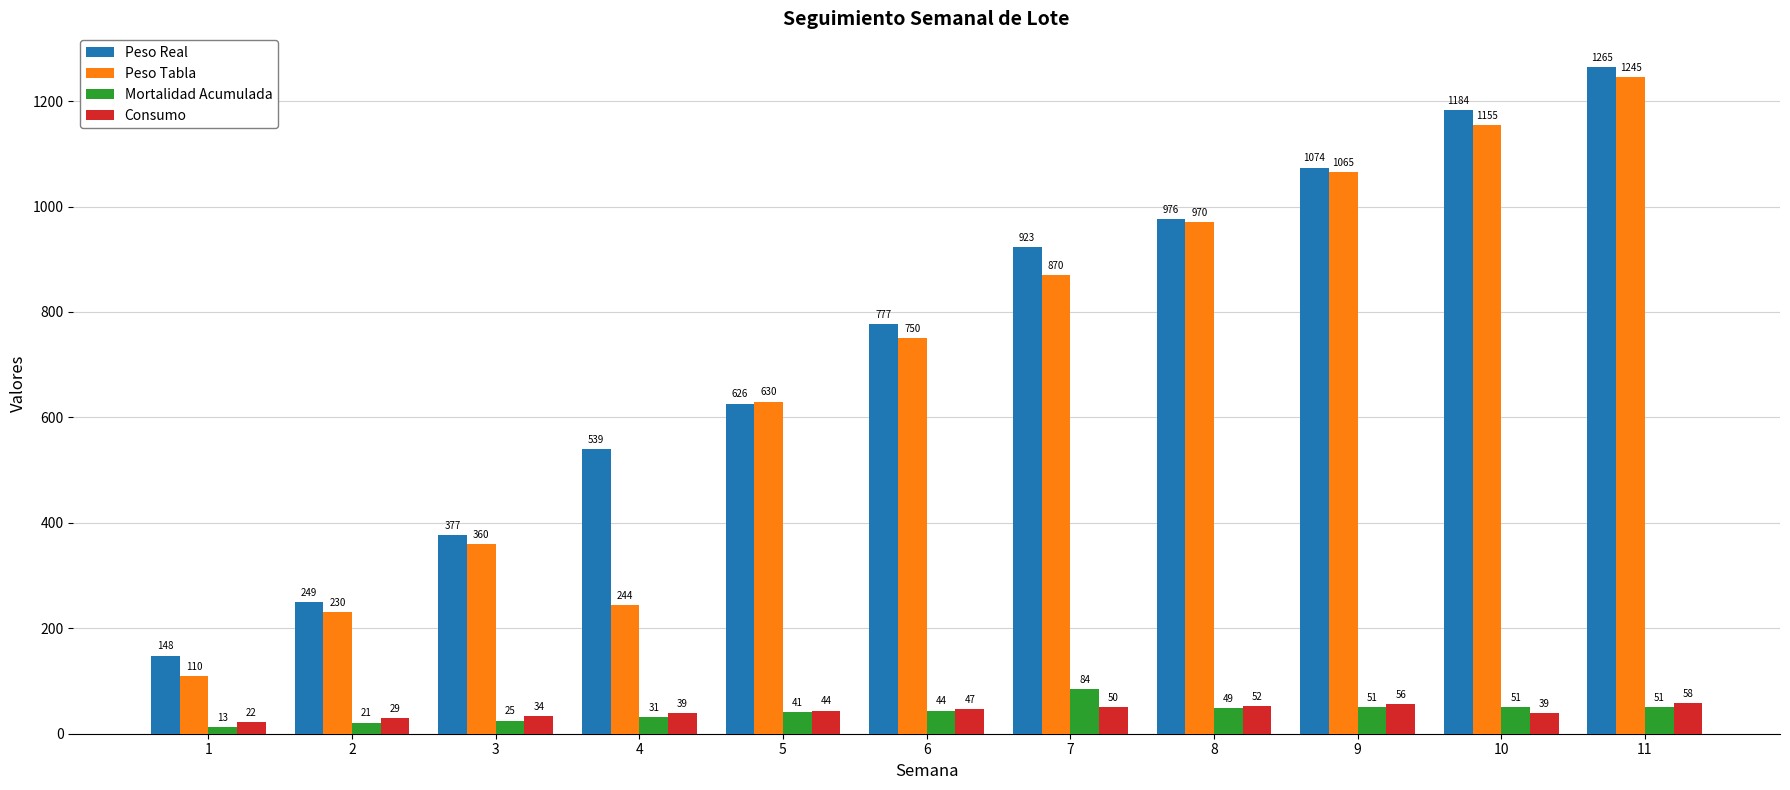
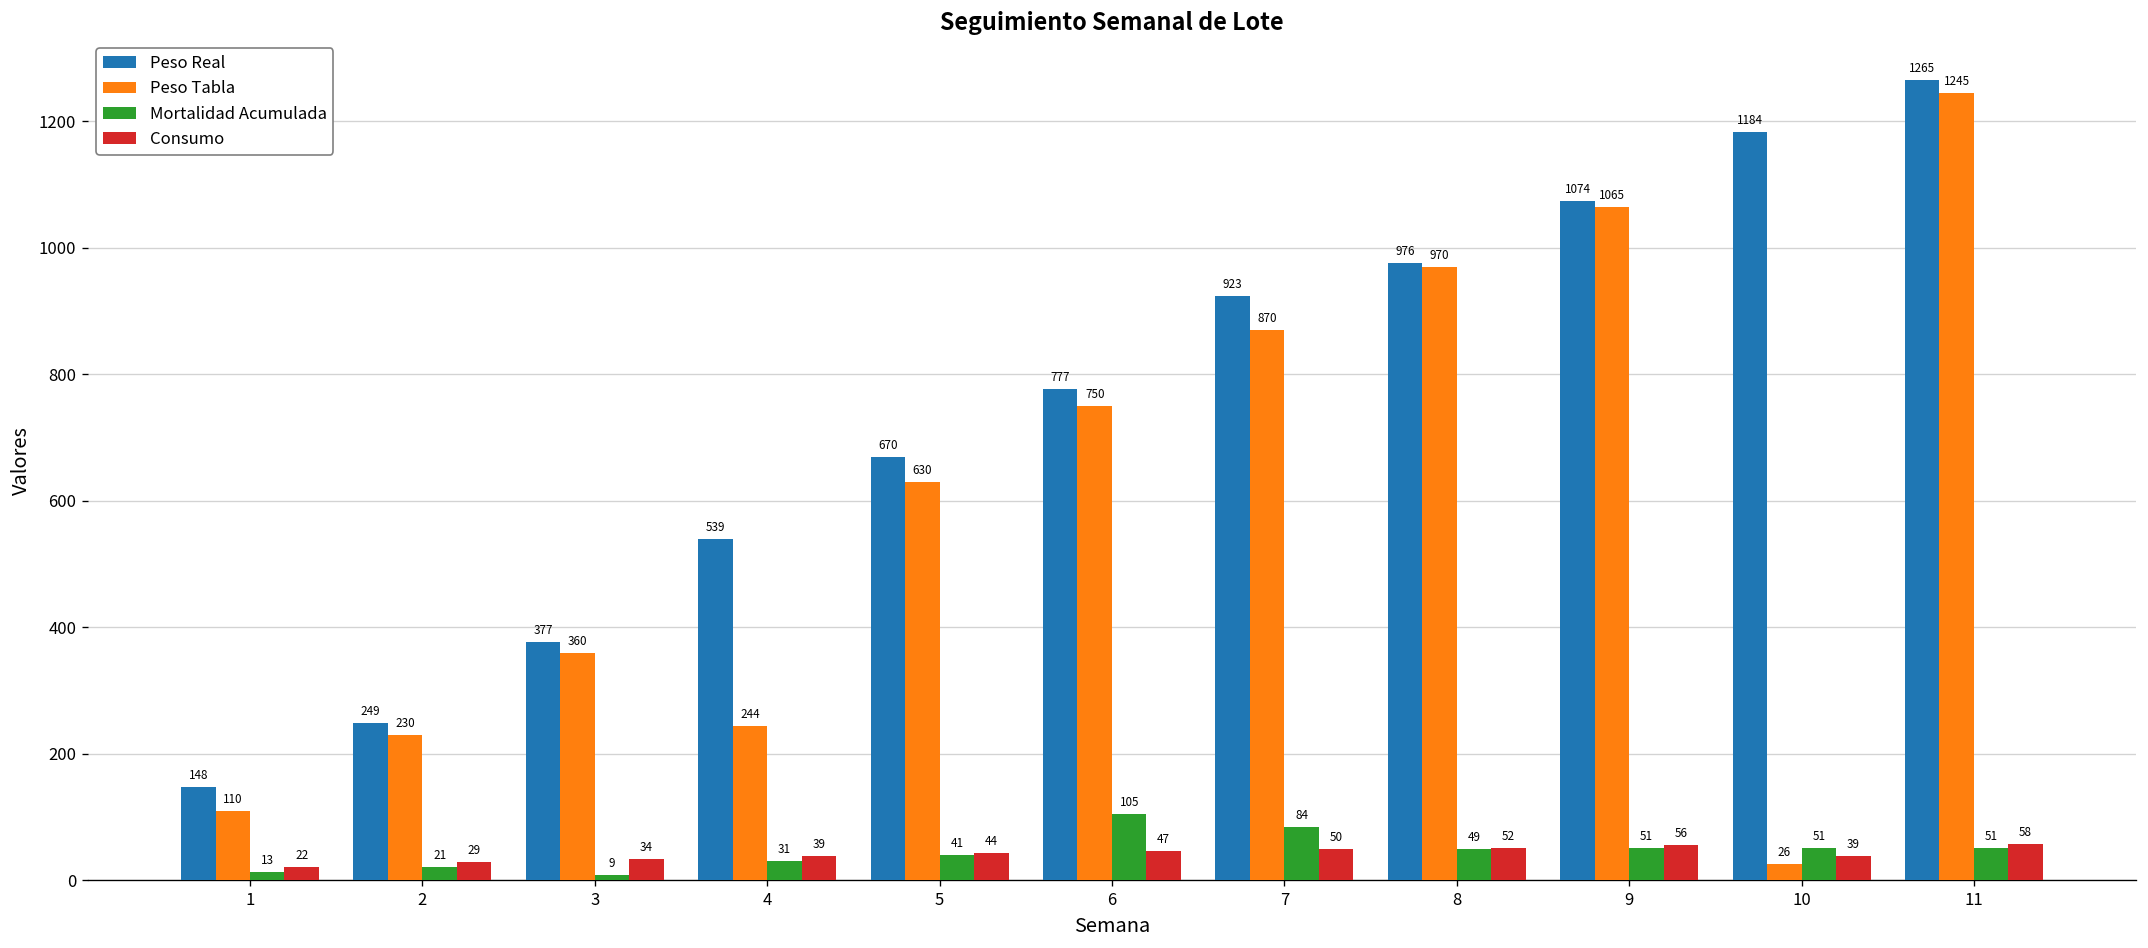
  {
    "Peso Real": {
      "1": 148,
      "2": 249,
      "3": 377,
      "4": 539,
-     "5": 626,
+     "5": 670,
      "6": 777,
      "7": 923,
      "8": 976,
      "9": 1074,
      "10": 1184,
      "11": 1265
    },
    "Peso Tabla": {
      "1": 110,
      "2": 230,
      "3": 360,
      "4": 244,
      "5": 630,
      "6": 750,
      "7": 870,
      "8": 970,
      "9": 1065,
-     "10": 1155,
+     "10": 26,
      "11": 1245
    },
    "Mortalidad Acumulada": {
      "1": 13,
      "2": 21,
-     "3": 25,
+     "3": 9,
      "4": 31,
      "5": 41,
-     "6": 44,
+     "6": 105,
      "7": 84,
      "8": 49,
      "9": 51,
      "10": 51,
      "11": 51
    },
    "Consumo": {
      "1": 22,
      "2": 29,
      "3": 34,
      "4": 39,
      "5": 44,
      "6": 47,
      "7": 50,
      "8": 52,
      "9": 56,
      "10": 39,
      "11": 58
    }
  }
